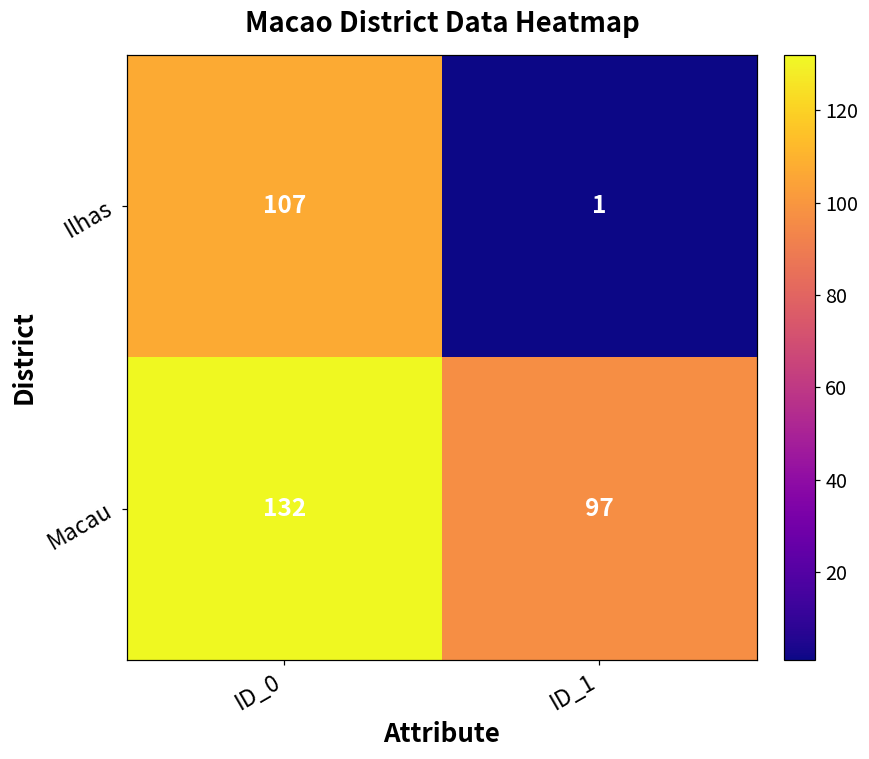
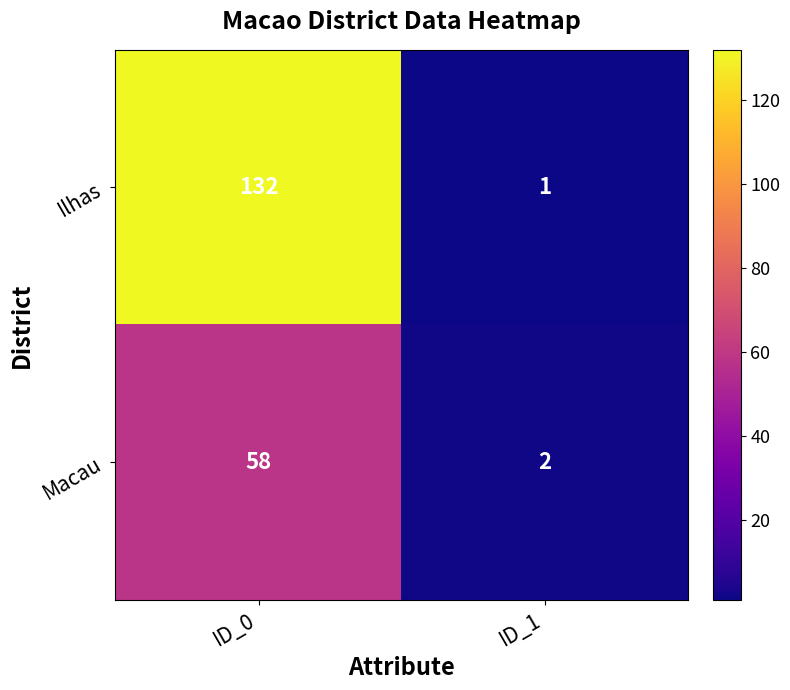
  {
    "Ilhas": {
-     "ID_0": 107,
+     "ID_0": 132,
      "ID_1": 1
    },
    "Macau": {
-     "ID_0": 132,
-     "ID_1": 97
+     "ID_0": 58,
+     "ID_1": 2
    }
  }
